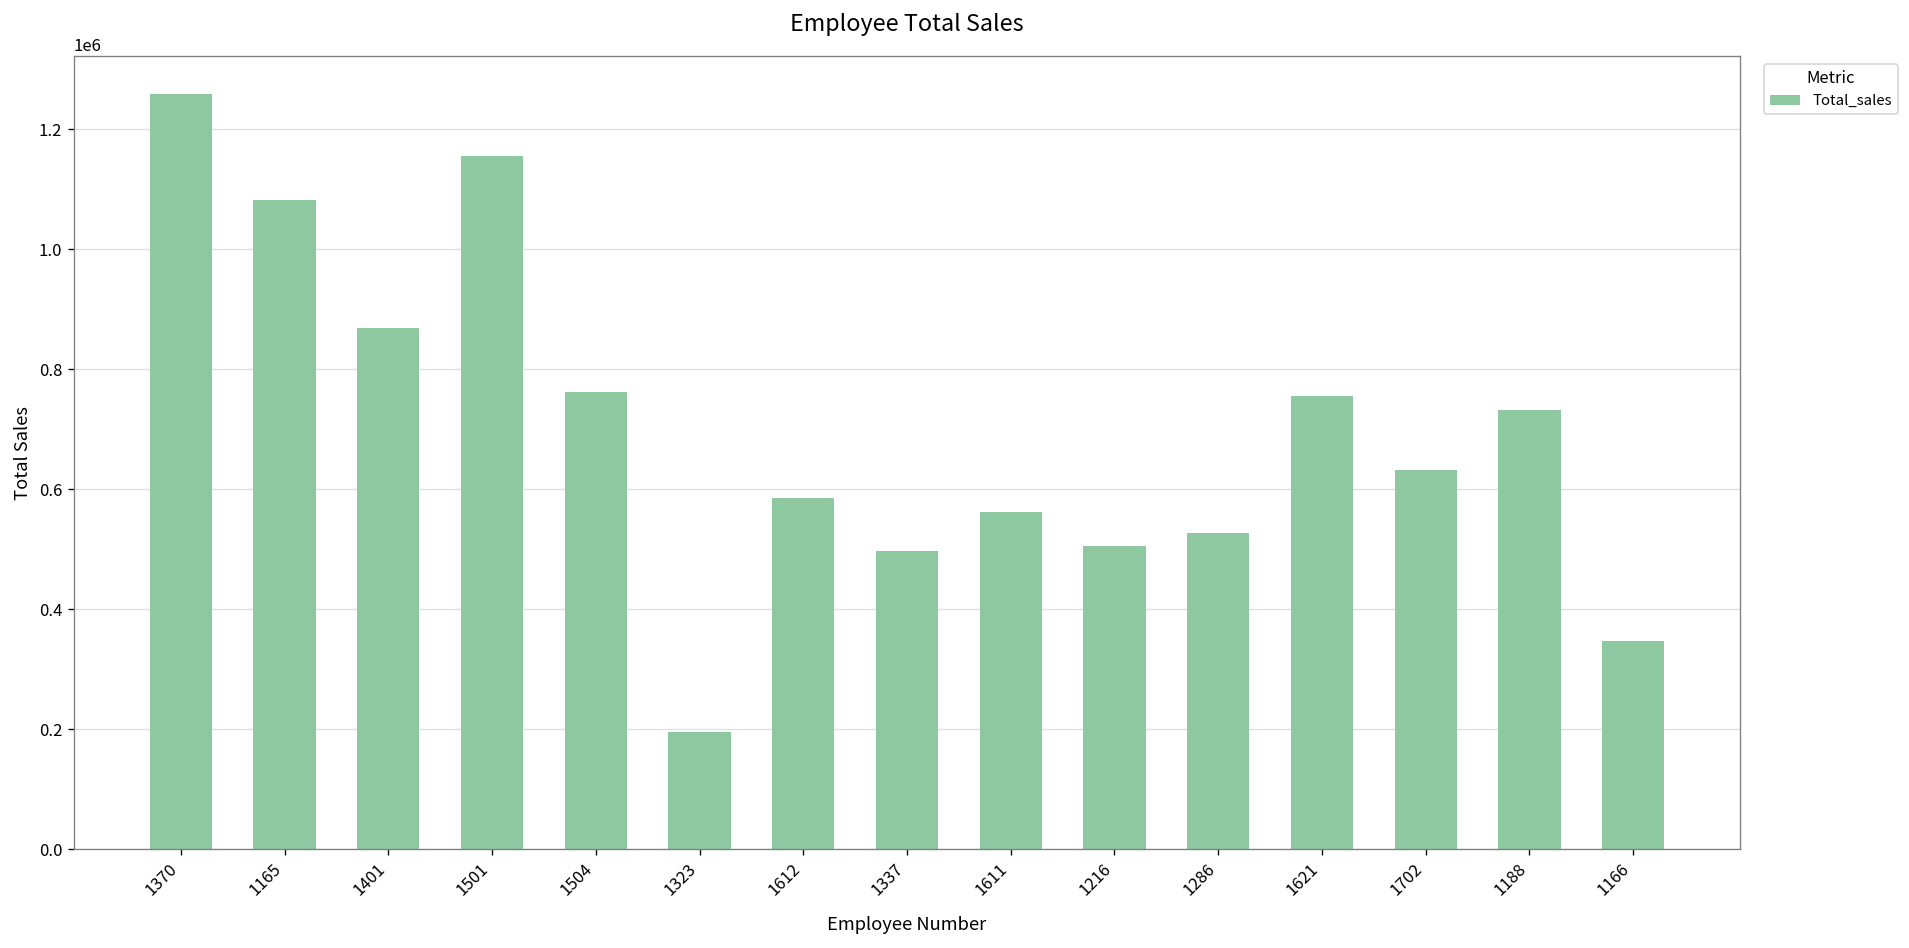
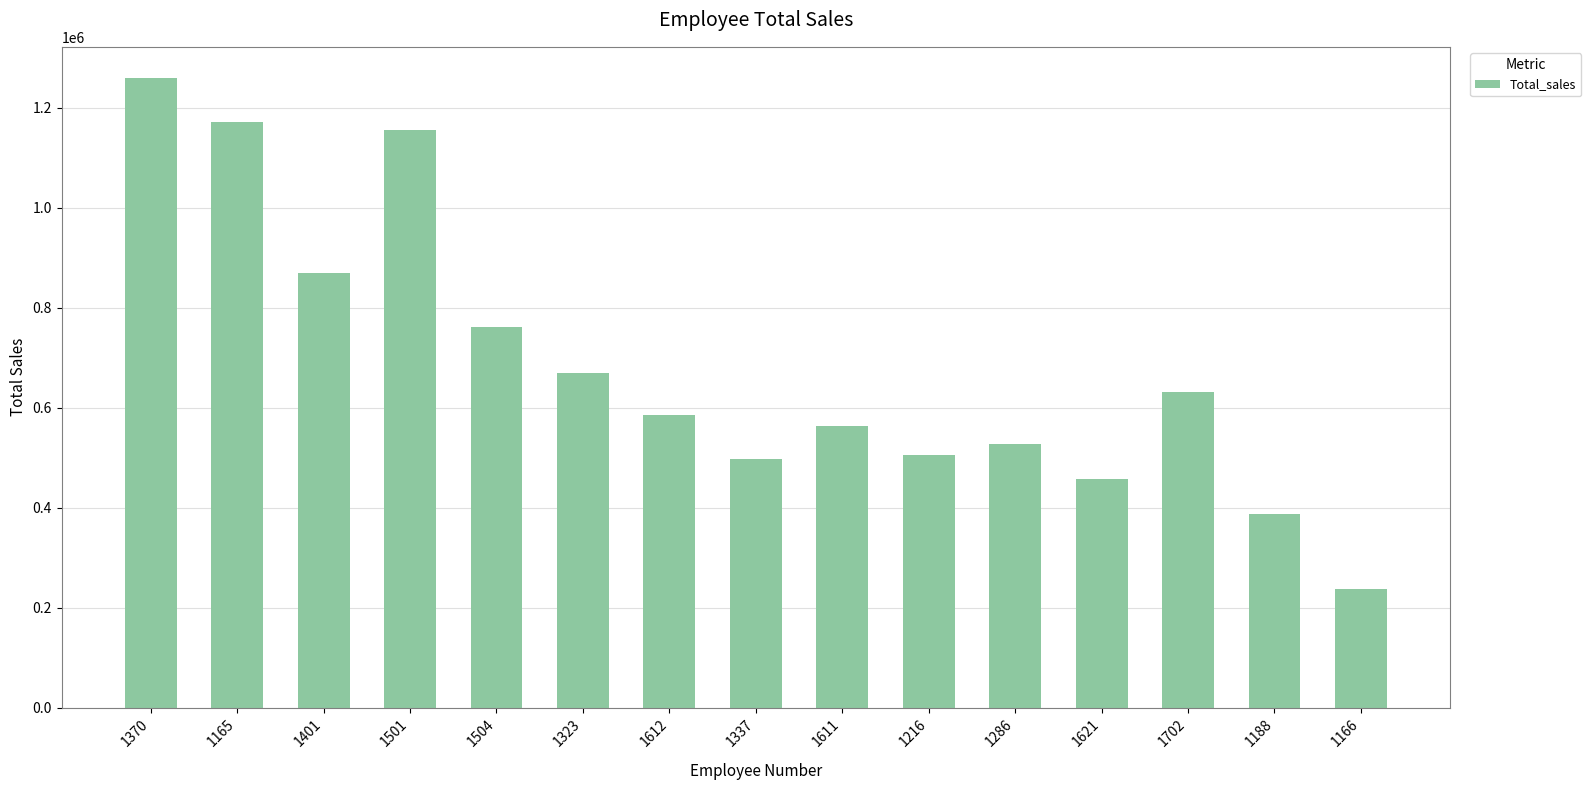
  {
    "1370": 1260000,
-   "1165": 1080000,
+   "1165": 1170000,
    "1401": 870000,
    "1501": 1150000,
    "1504": 760000,
-   "1323": 200000,
+   "1323": 670000,
    "1612": 580000,
    "1337": 500000,
    "1611": 560000,
    "1216": 510000,
    "1286": 530000,
-   "1621": 760000,
+   "1621": 460000,
    "1702": 630000,
-   "1188": 730000,
-   "1166": 350000
+   "1188": 390000,
+   "1166": 240000
  }
